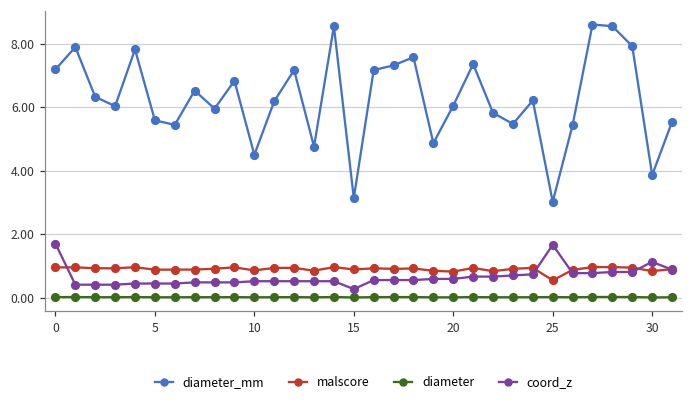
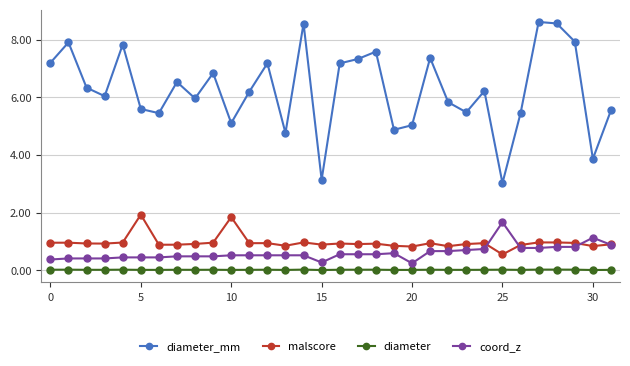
  {
    "diameter_mm": {
      "0": 7.2,
      "5": 5.6,
-     "10": 4.5,
+     "10": 5.1,
      "15": 3.1,
-     "20": 6.1,
+     "20": 5.0,
      "25": 3.0,
      "30": 3.9
    },
    "malscore": {
      "0": 1.0,
-     "5": 0.9,
-     "10": 0.9,
+     "5": 1.9,
+     "10": 1.8,
      "15": 0.9,
      "20": 0.8,
      "25": 0.6,
      "30": 0.8
    },
    "diameter": {
      "0": 0.0,
      "5": 0.0,
      "10": 0.0,
      "15": 0.0,
      "20": 0.0,
      "25": 0.0,
      "30": 0.0
    },
    "coord_z": {
-     "0": 1.7,
+     "0": 0.4,
      "5": 0.4,
      "10": 0.5,
      "15": 0.3,
-     "20": 0.6,
+     "20": 0.2,
      "25": 1.7,
      "30": 1.1
    }
  }
